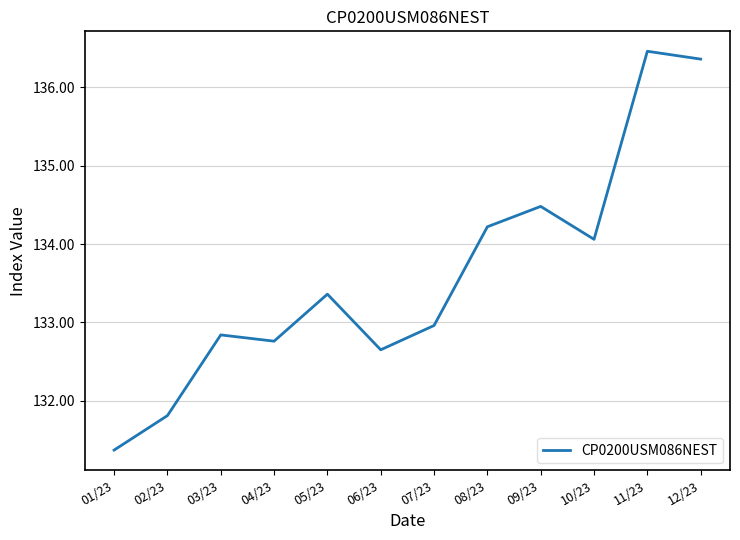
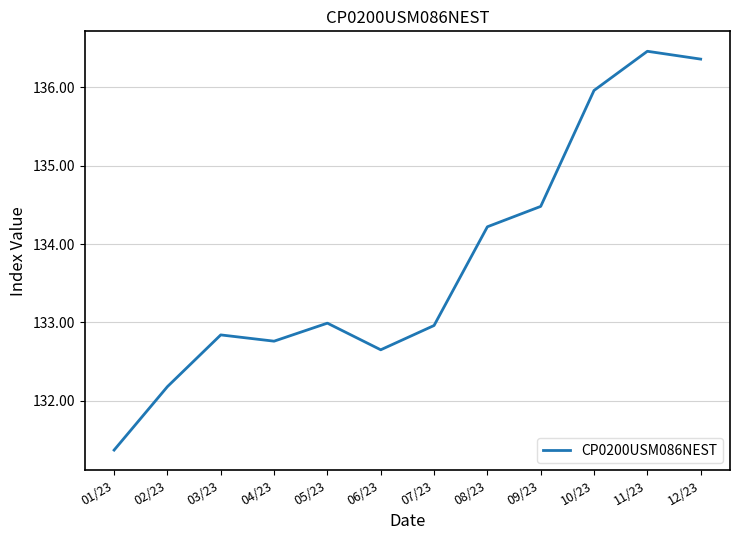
  {
    "01/23": 131.4,
-   "02/23": 131.8,
+   "02/23": 132.2,
    "03/23": 132.8,
    "04/23": 132.8,
-   "05/23": 133.4,
+   "05/23": 133.0,
    "06/23": 132.7,
    "07/23": 133.0,
    "08/23": 134.2,
    "09/23": 134.5,
-   "10/23": 134.1,
+   "10/23": 136.0,
    "11/23": 136.5,
    "12/23": 136.4
  }
